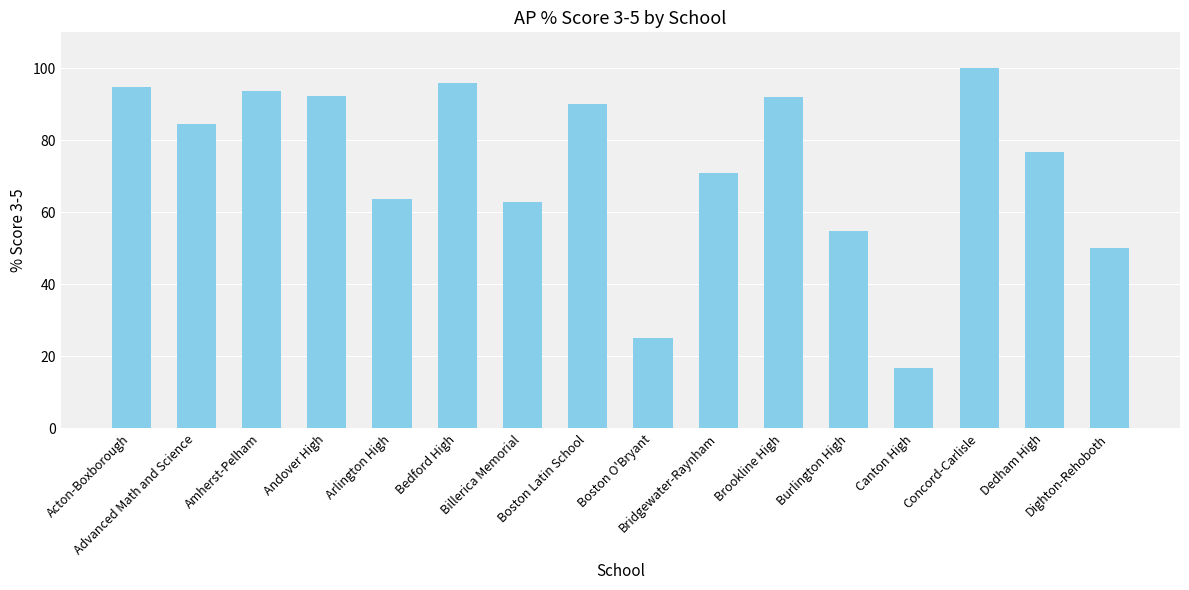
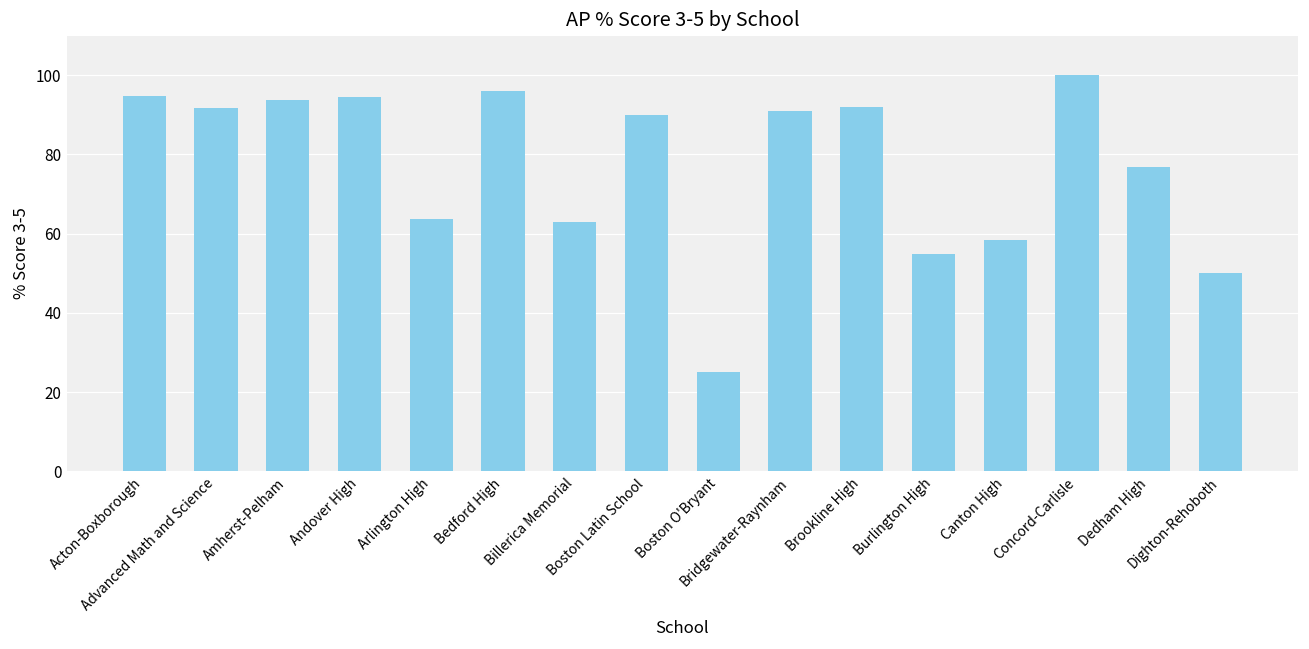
  {
    "Acton-Boxborough": 95,
-   "Advanced Math and Science": 85,
+   "Advanced Math and Science": 92,
    "Amherst-Pelham": 94,
-   "Andover High": 92,
+   "Andover High": 95,
    "Arlington High": 64,
    "Bedford High": 96,
    "Billerica Memorial": 63,
    "Boston Latin School": 90,
    "Boston O'Bryant": 25,
-   "Bridgewater-Raynham": 71,
+   "Bridgewater-Raynham": 91,
    "Brookline High": 92,
    "Burlington High": 55,
-   "Canton High": 17,
+   "Canton High": 58,
    "Concord-Carlisle": 100,
    "Dedham High": 77,
    "Dighton-Rehoboth": 50
  }
